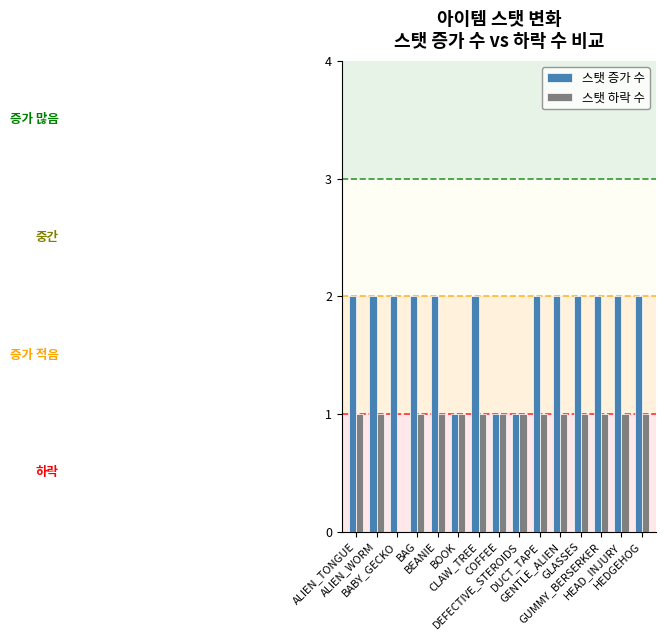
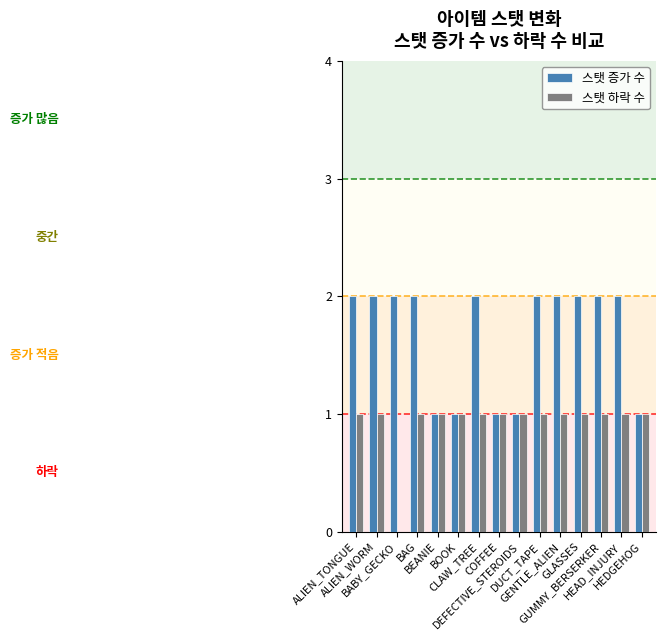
  {
    "스탯 증가 수": {
      "ALIEN_TONGUE": 2,
      "ALIEN_WORM": 2,
      "BABY_GECKO": 2,
      "BAG": 2,
-     "BEANIE": 2,
+     "BEANIE": 1,
      "BOOK": 1,
      "CLAW_TREE": 2,
      "COFFEE": 1,
      "DEFECTIVE_STEROIDS": 1,
      "DUCT_TAPE": 2,
      "GENTLE_ALIEN": 2,
      "GLASSES": 2,
      "GUMMY_BERSERKER": 2,
      "HEAD_INJURY": 2,
-     "HEDGEHOG": 2
+     "HEDGEHOG": 1
    },
    "스탯 하락 수": {
      "ALIEN_TONGUE": 1,
      "ALIEN_WORM": 1,
      "BABY_GECKO": 0,
      "BAG": 1,
      "BEANIE": 1,
      "BOOK": 1,
      "CLAW_TREE": 1,
      "COFFEE": 1,
      "DEFECTIVE_STEROIDS": 1,
      "DUCT_TAPE": 1,
      "GENTLE_ALIEN": 1,
      "GLASSES": 1,
      "GUMMY_BERSERKER": 1,
      "HEAD_INJURY": 1,
      "HEDGEHOG": 1
    }
  }
